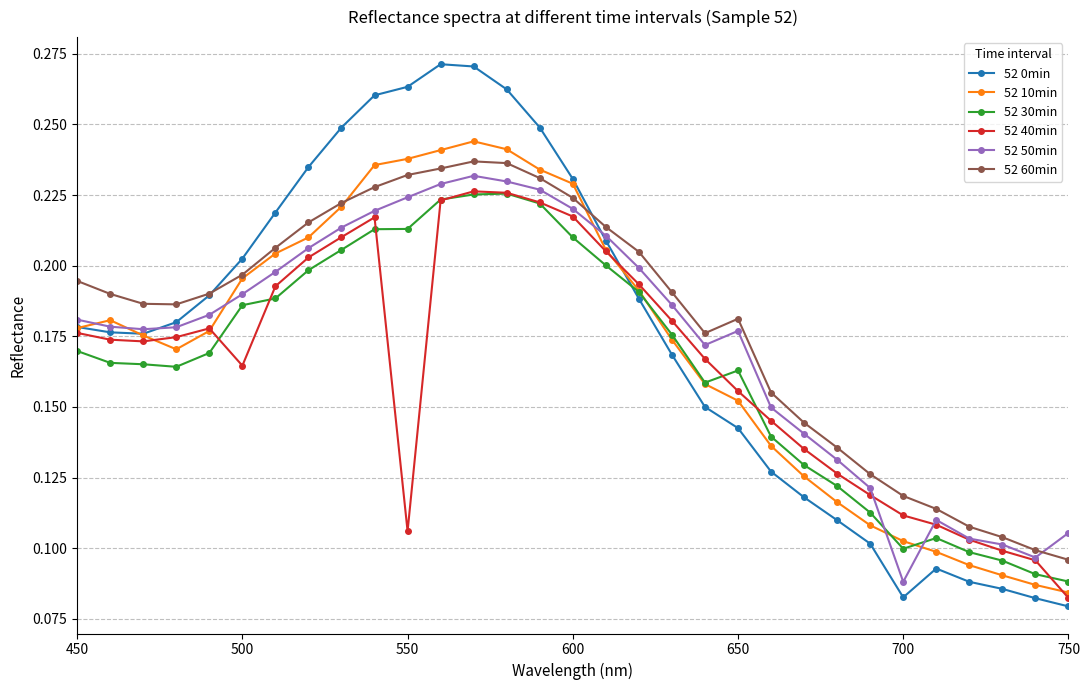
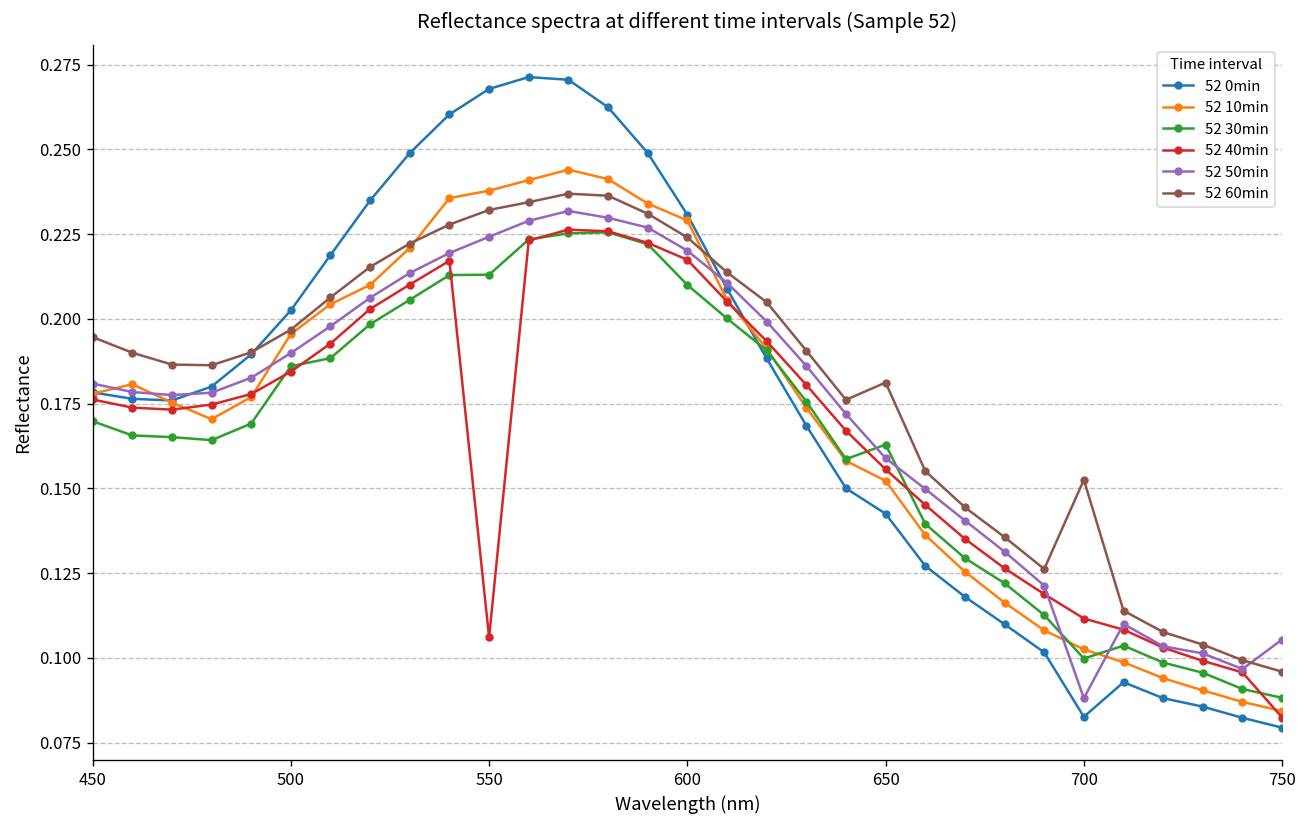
  {
    "52 0min": {
      "500": 0.203,
-     "550": 0.263,
+     "550": 0.268,
      "600": 0.231,
      "650": 0.143,
      "700": 0.083,
      "750": 0.079
    },
    "52 10min": {
      "500": 0.196,
      "550": 0.238,
      "600": 0.229,
      "650": 0.152,
      "700": 0.103,
      "750": 0.084
    },
    "52 30min": {
      "450": 0.170,
      "500": 0.186,
      "550": 0.213,
      "600": 0.210,
      "650": 0.163,
      "700": 0.100,
      "750": 0.088
    },
    "52 40min": {
      "450": 0.176,
-     "500": 0.165,
+     "500": 0.184,
      "550": 0.106,
      "600": 0.217,
      "650": 0.156,
      "700": 0.112,
      "750": 0.082
    },
    "52 50min": {
      "450": 0.181,
      "500": 0.190,
      "550": 0.224,
      "600": 0.220,
-     "650": 0.177,
+     "650": 0.159,
      "700": 0.088,
      "750": 0.105
    },
    "52 60min": {
      "450": 0.195,
      "500": 0.197,
      "550": 0.232,
      "600": 0.224,
      "650": 0.181,
-     "700": 0.119,
+     "700": 0.153,
      "750": 0.096
    }
  }
